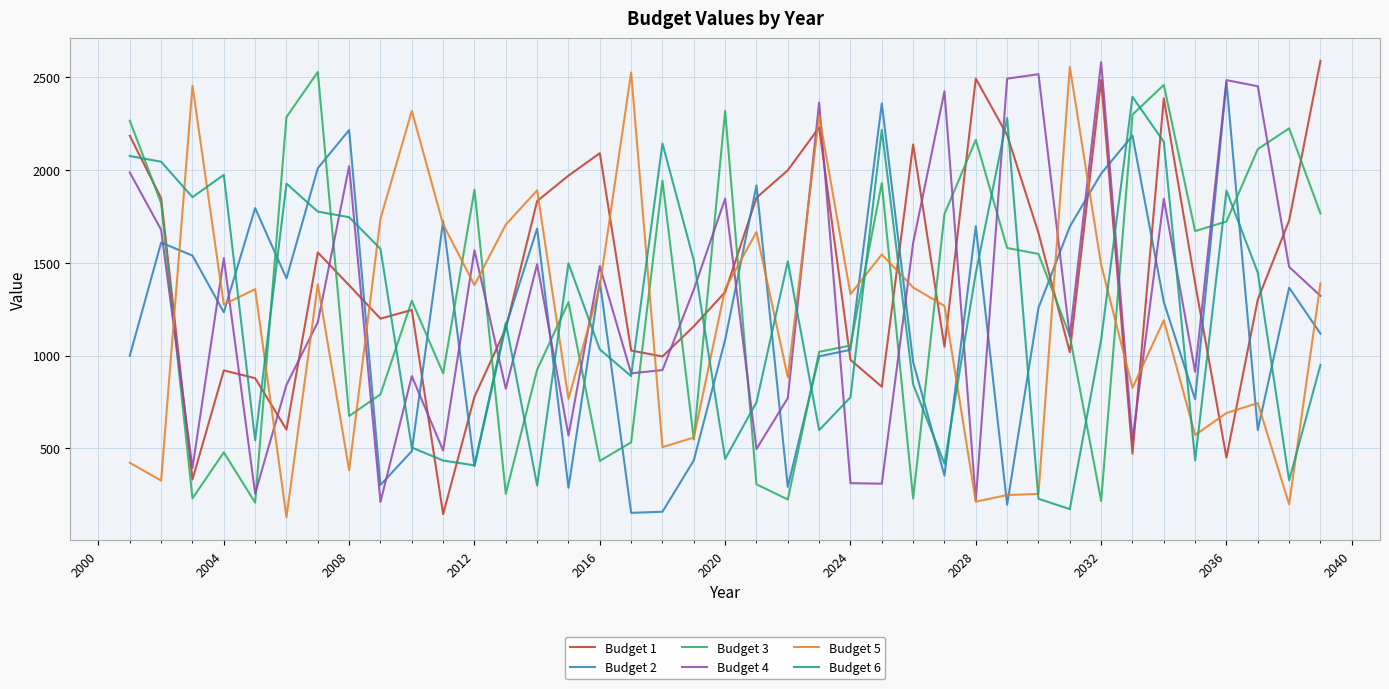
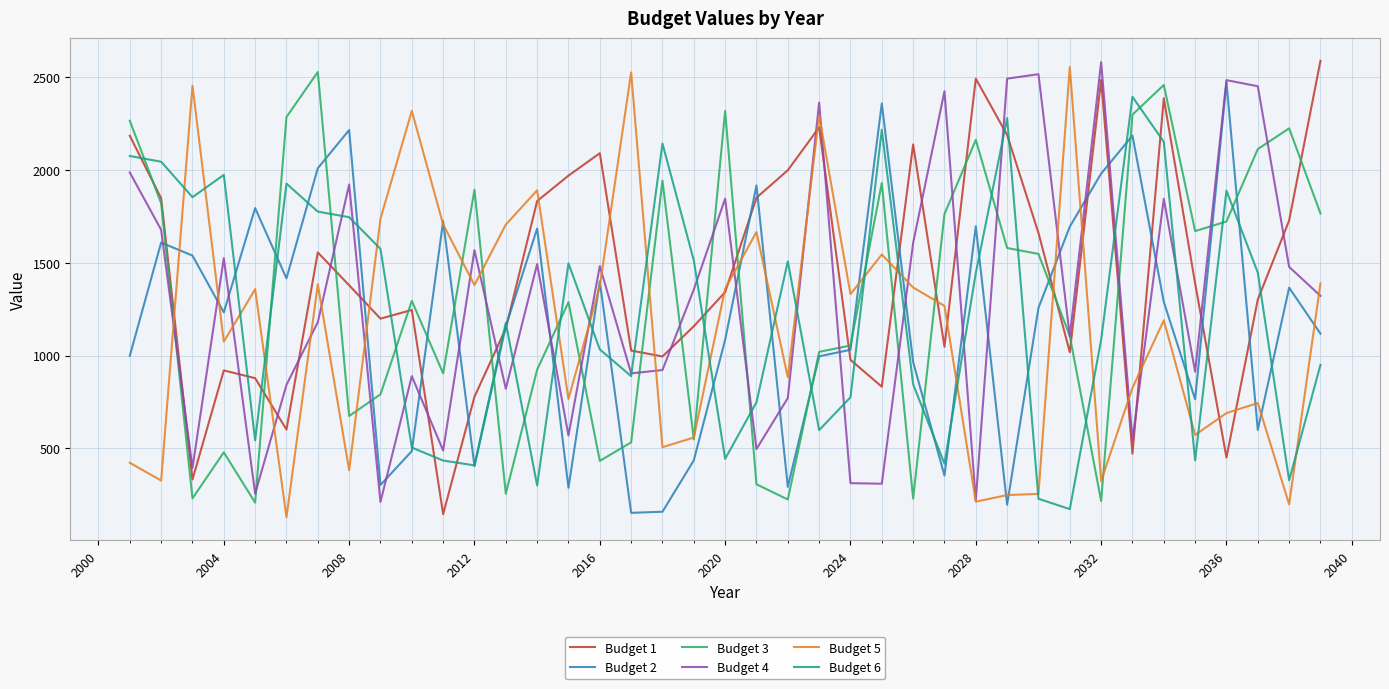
  {
    "Budget 1": {
      "2004": 920,
      "2008": 1380,
      "2012": 780,
      "2016": 2090,
      "2020": 1340,
      "2024": 980,
      "2028": 2490,
      "2032": 2490,
      "2036": 450
    },
    "Budget 2": {
      "2004": 1230,
      "2008": 2220,
      "2016": 1400,
      "2020": 1090,
      "2024": 1030,
      "2028": 1700,
      "2032": 1980
    },
    "Budget 4": {
      "2004": 1530,
-     "2008": 2020,
+     "2008": 1920,
      "2012": 1570,
      "2016": 1480,
      "2020": 1850,
      "2024": 310,
      "2032": 2580
    },
    "Budget 5": {
-     "2004": 1280,
+     "2004": 1080,
      "2008": 380,
      "2012": 1380,
      "2016": 1370,
      "2020": 1360,
      "2024": 1330,
-     "2032": 1490,
+     "2032": 320,
      "2036": 690
    }
  }
